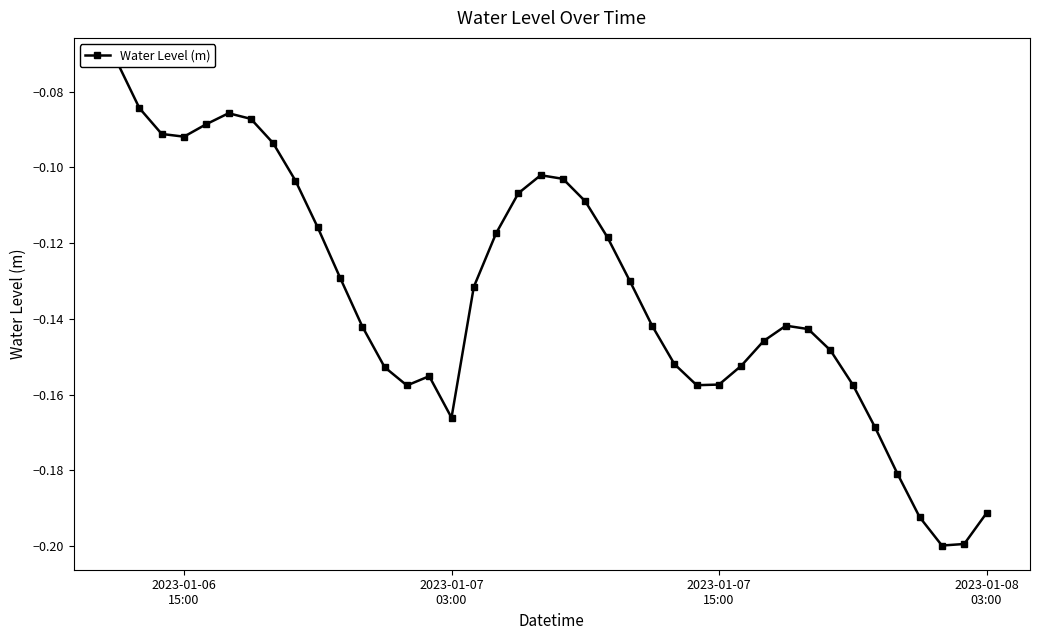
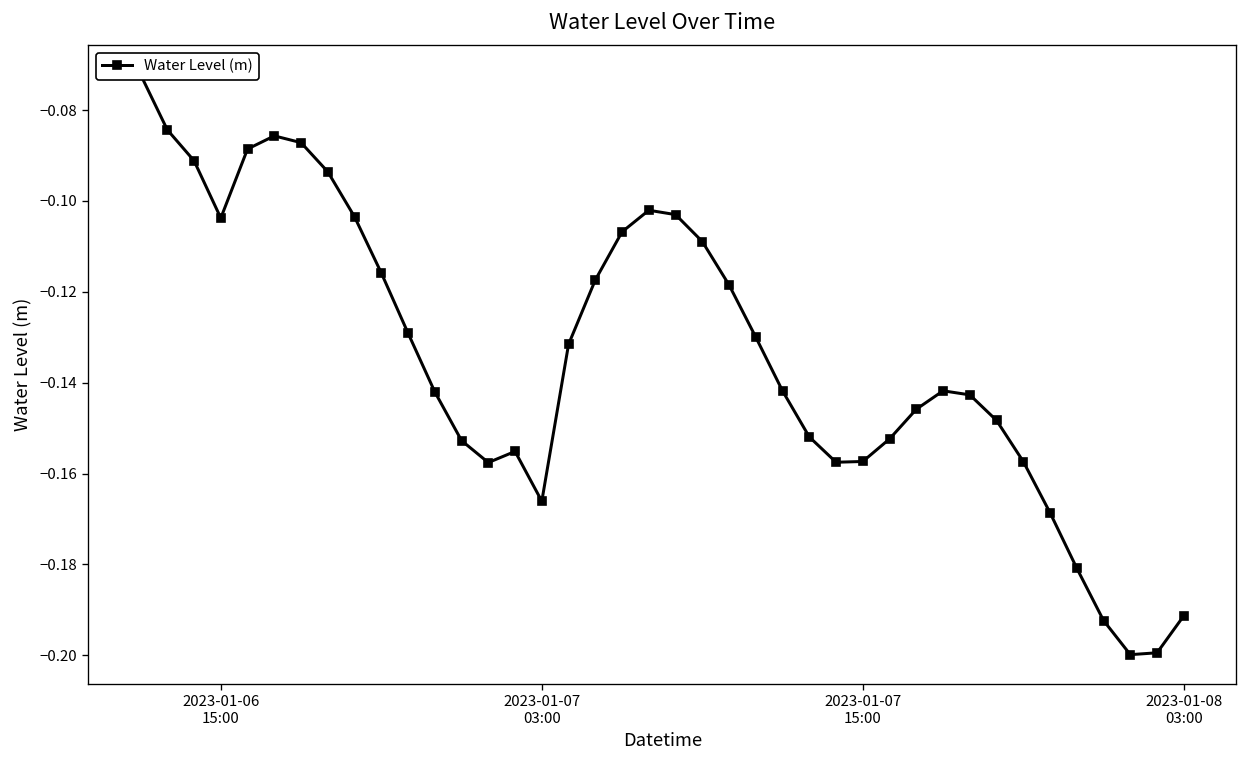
  {
-   "2023-01-06 15:00": -0.092,
+   "2023-01-06 15:00": -0.104,
    "2023-01-07 03:00": -0.166,
    "2023-01-07 15:00": -0.157,
    "2023-01-08 03:00": -0.191
  }
